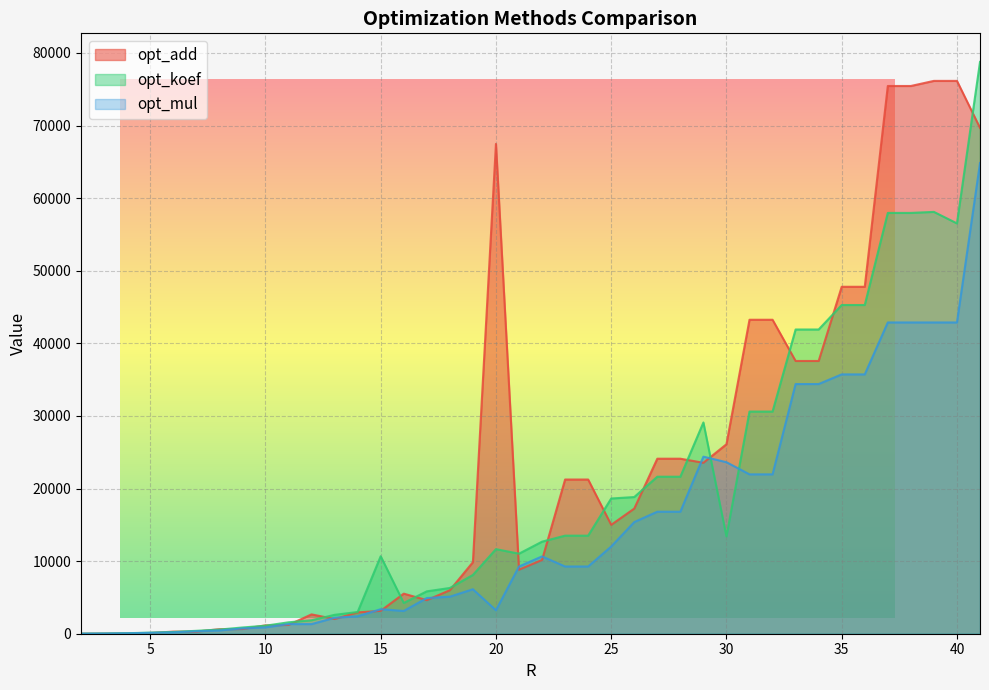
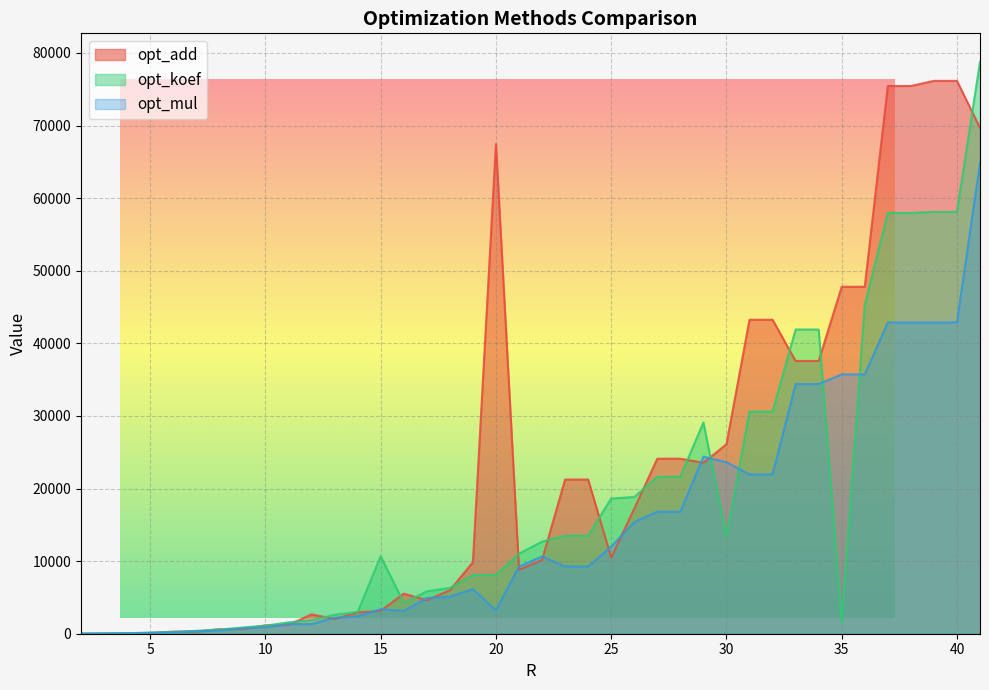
  {
    "opt_add": {
      "20": 67000,
-     "25": 15000,
+     "25": 10000,
      "30": 26000,
      "35": 48000,
      "40": 76000
    },
    "opt_koef": {
      "15": 11000,
-     "20": 12000,
+     "20": 8000,
      "25": 19000,
      "30": 13000,
-     "35": 45000,
-     "40": 57000
+     "35": 2000,
+     "40": 58000
    },
    "opt_mul": {
      "20": 3000,
      "25": 12000,
      "30": 24000,
      "35": 36000,
      "40": 43000
    }
  }
